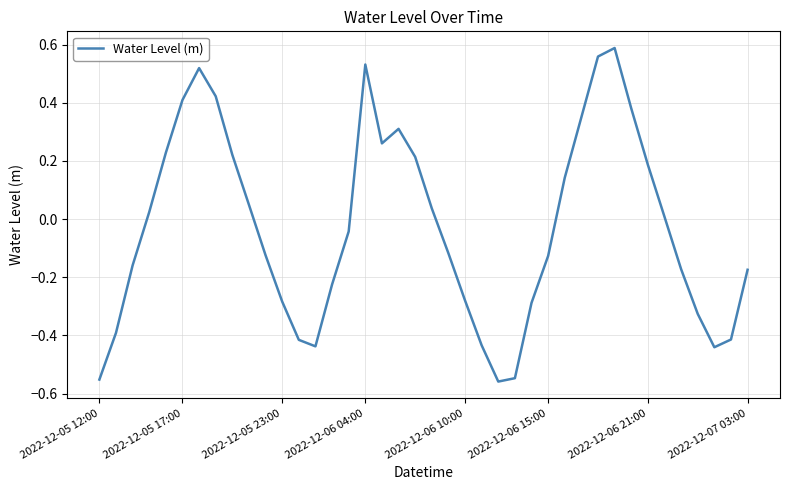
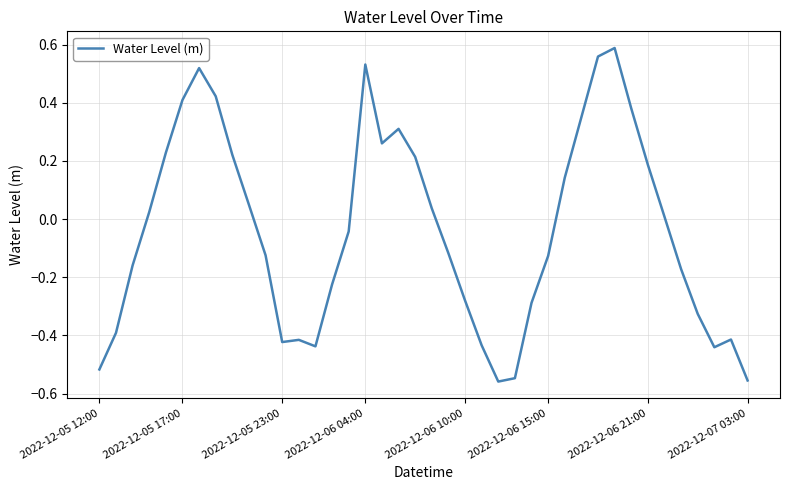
  {
-   "2022-12-05 12:00": -0.55,
+   "2022-12-05 12:00": -0.52,
    "2022-12-05 17:00": 0.41,
-   "2022-12-05 23:00": -0.28,
+   "2022-12-05 23:00": -0.42,
    "2022-12-06 04:00": 0.53,
    "2022-12-06 10:00": -0.28,
    "2022-12-06 15:00": -0.13,
    "2022-12-06 21:00": 0.19,
-   "2022-12-07 03:00": -0.17
+   "2022-12-07 03:00": -0.55
  }
